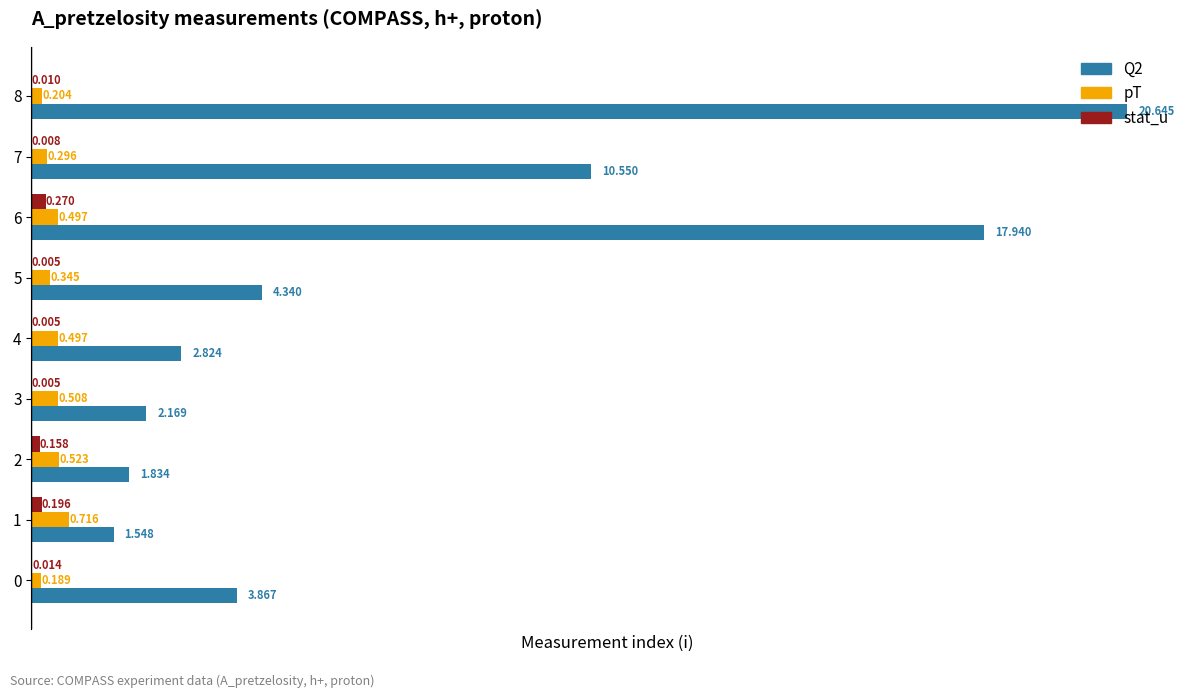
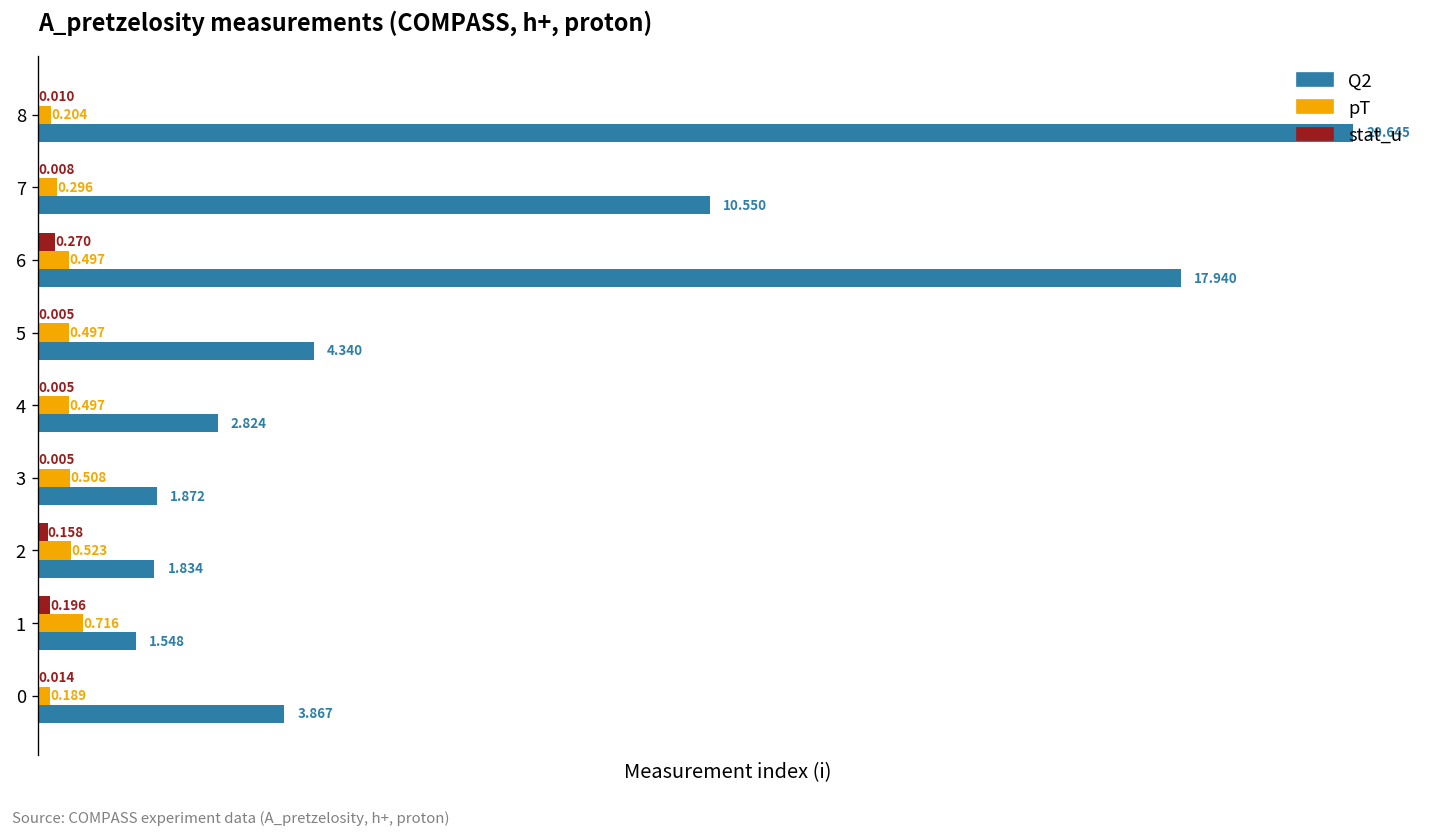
  {
    "Q2": {
      "8": 20.645,
      "7": 10.550,
      "6": 17.940,
      "5": 4.340,
      "4": 2.824,
-     "3": 2.169,
+     "3": 1.872,
      "2": 1.834,
      "1": 1.548,
      "0": 3.867
    },
    "pT": {
      "8": 0.204,
      "7": 0.296,
      "6": 0.497,
-     "5": 0.345,
+     "5": 0.497,
      "4": 0.497,
      "3": 0.508,
      "2": 0.523,
      "1": 0.716,
      "0": 0.189
    },
    "stat_u": {
      "8": 0.010,
      "7": 0.008,
      "6": 0.270,
      "5": 0.005,
      "4": 0.005,
      "3": 0.005,
      "2": 0.158,
      "1": 0.196,
      "0": 0.014
    }
  }
